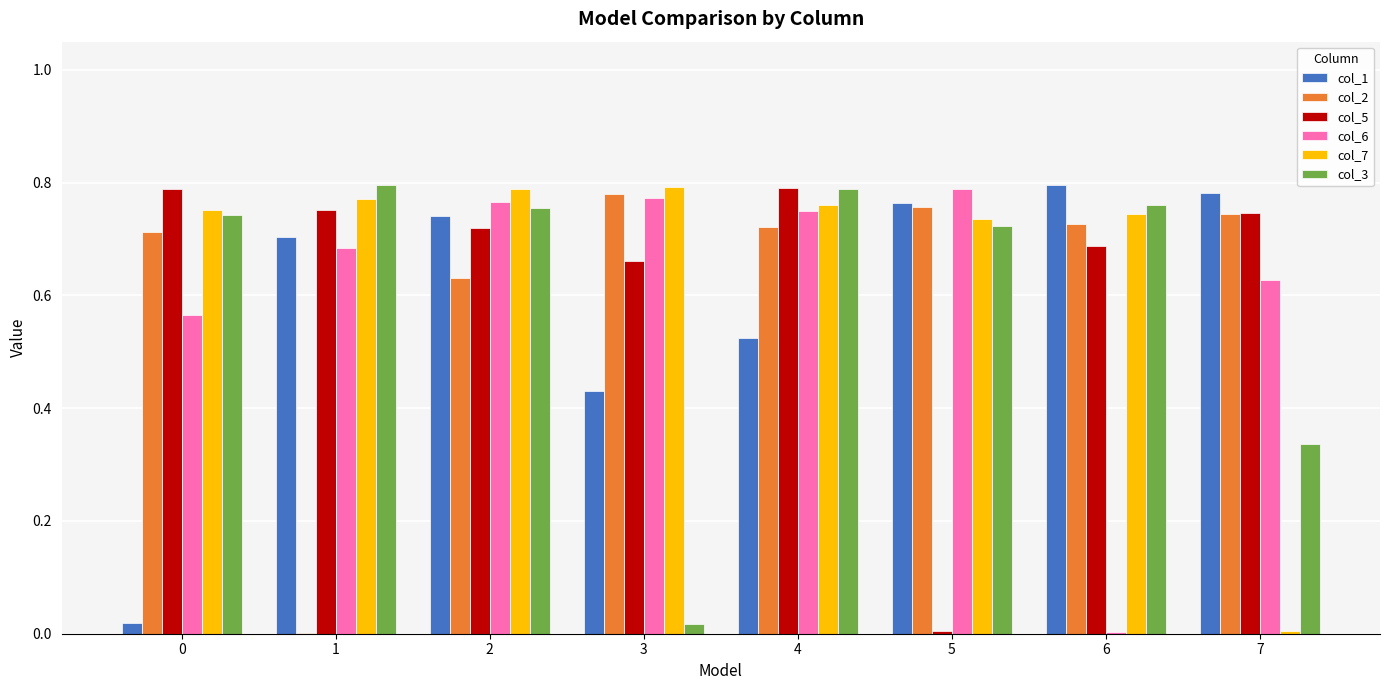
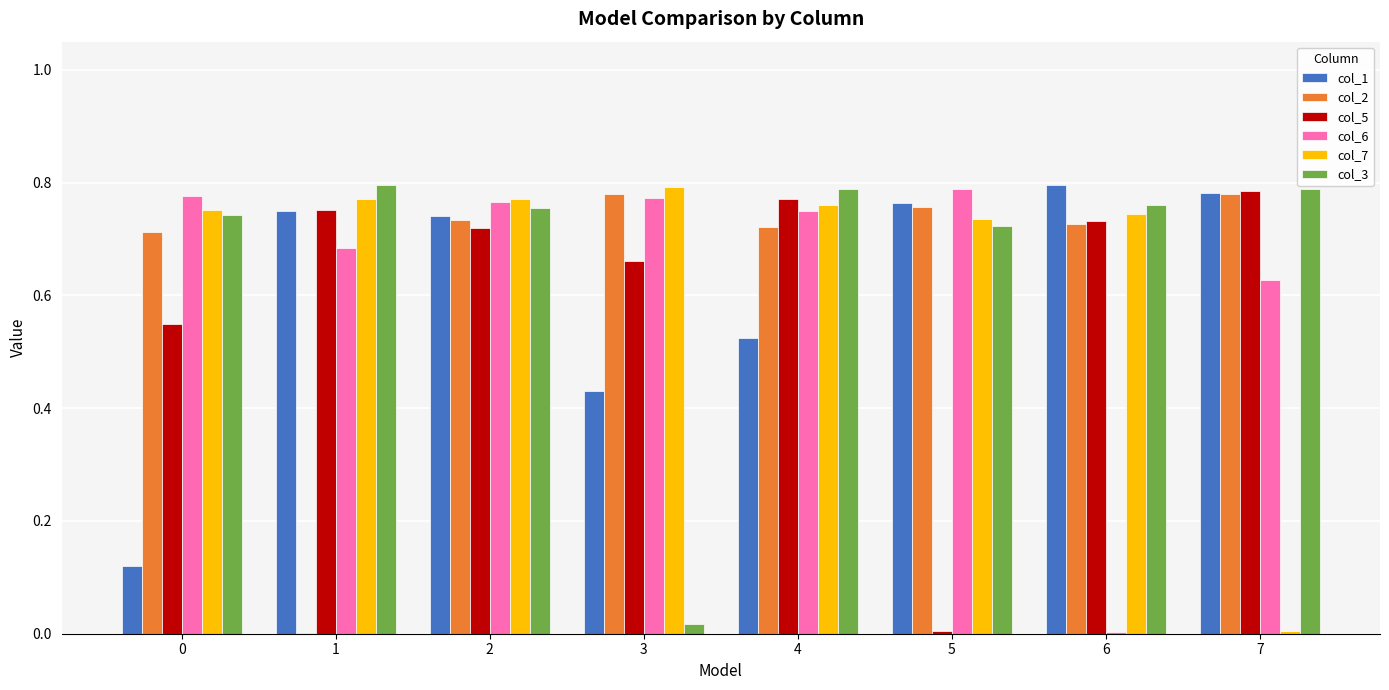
  {
    "col_1": {
-     "0": 0.02,
-     "1": 0.70,
+     "0": 0.12,
+     "1": 0.75,
      "2": 0.74,
      "3": 0.43,
      "4": 0.52,
      "5": 0.76,
      "6": 0.80,
      "7": 0.78
    },
    "col_2": {
      "0": 0.71,
-     "2": 0.63,
+     "2": 0.73,
      "3": 0.78,
      "4": 0.72,
      "5": 0.76,
      "6": 0.73,
-     "7": 0.75
+     "7": 0.78
    },
    "col_5": {
-     "0": 0.79,
+     "0": 0.55,
      "1": 0.75,
      "2": 0.72,
      "3": 0.66,
-     "4": 0.79,
-     "6": 0.69,
-     "7": 0.75
+     "4": 0.77,
+     "6": 0.73,
+     "7": 0.79
    },
    "col_6": {
-     "0": 0.57,
+     "0": 0.78,
      "1": 0.68,
      "2": 0.77,
      "3": 0.77,
      "4": 0.75,
      "5": 0.79,
      "7": 0.63
    },
    "col_7": {
      "0": 0.75,
      "1": 0.77,
-     "2": 0.79,
+     "2": 0.77,
      "3": 0.79,
      "4": 0.76,
      "5": 0.74,
      "6": 0.74,
      "7": 0.01
    },
    "col_3": {
      "0": 0.74,
      "1": 0.80,
      "2": 0.76,
      "3": 0.02,
      "4": 0.79,
      "5": 0.72,
      "6": 0.76,
-     "7": 0.34
+     "7": 0.79
    }
  }
